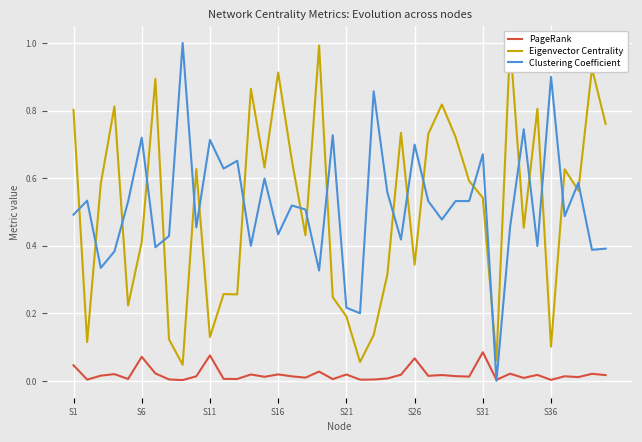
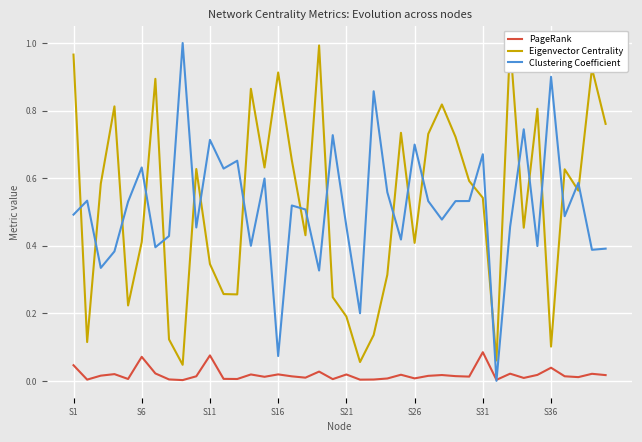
  {
    "PageRank": {
      "S1": 0.05,
      "S6": 0.07,
      "S11": 0.08,
      "S16": 0.02,
      "S21": 0.02,
-     "S26": 0.07,
+     "S26": 0.01,
      "S31": 0.08,
-     "S36": 0.00
+     "S36": 0.04
    },
    "Eigenvector Centrality": {
-     "S1": 0.80,
+     "S1": 0.97,
      "S6": 0.41,
-     "S11": 0.13,
+     "S11": 0.35,
      "S16": 0.91,
      "S21": 0.19,
-     "S26": 0.34,
+     "S26": 0.41,
      "S31": 0.54,
      "S36": 0.10
    },
    "Clustering Coefficient": {
      "S1": 0.49,
-     "S6": 0.72,
+     "S6": 0.63,
      "S11": 0.71,
-     "S16": 0.43,
-     "S21": 0.22,
+     "S16": 0.07,
+     "S21": 0.46,
      "S26": 0.70,
      "S31": 0.67,
      "S36": 0.90
    }
  }
